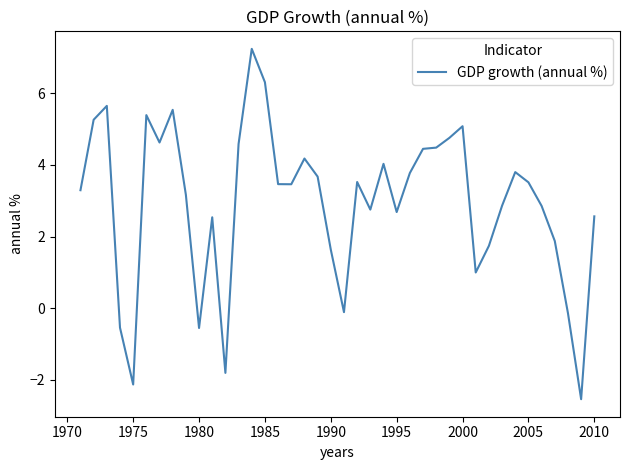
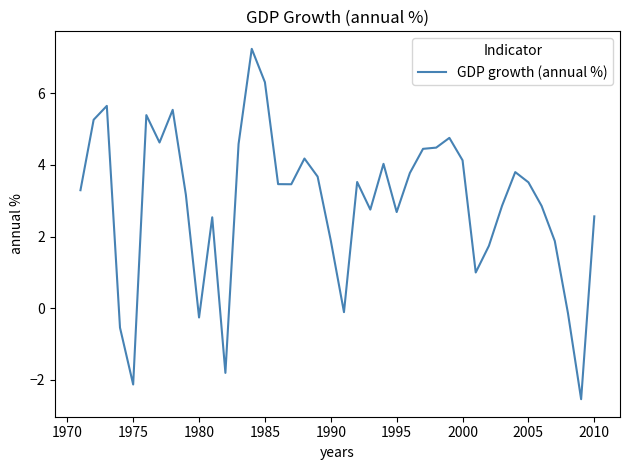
  {
    "1975": -2.1,
-   "1980": -0.6,
+   "1980": -0.3,
    "1985": 6.3,
-   "1990": 1.6,
+   "1990": 1.9,
    "1995": 2.7,
-   "2000": 5.1,
+   "2000": 4.1,
    "2005": 3.5,
    "2010": 2.6
  }
